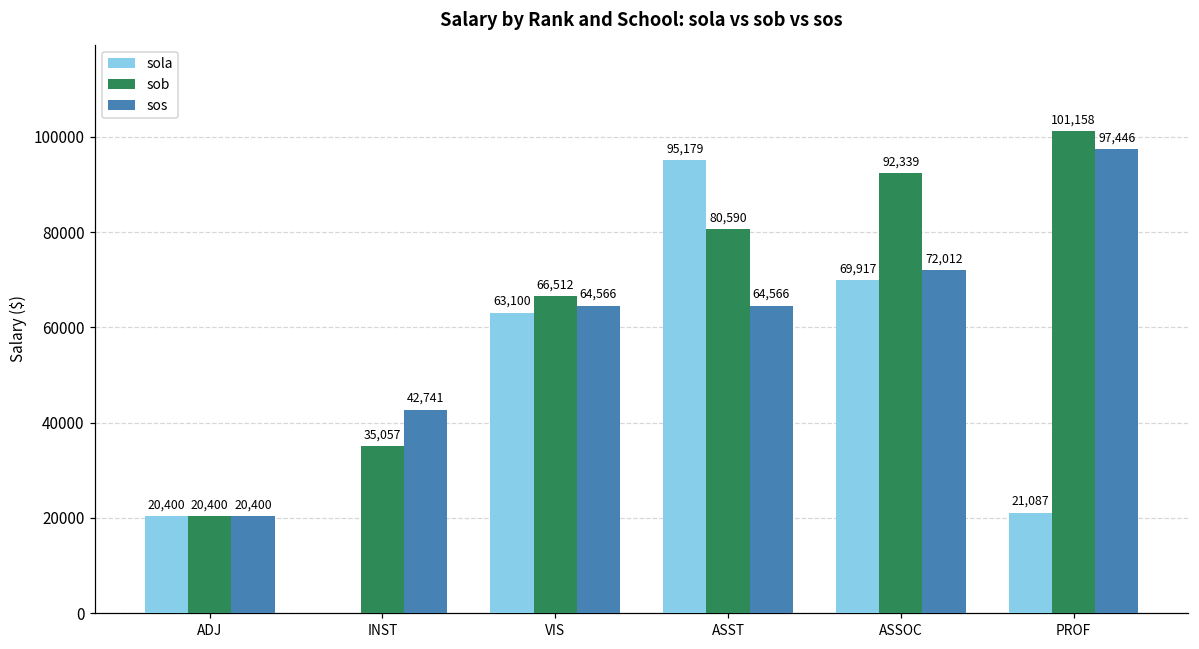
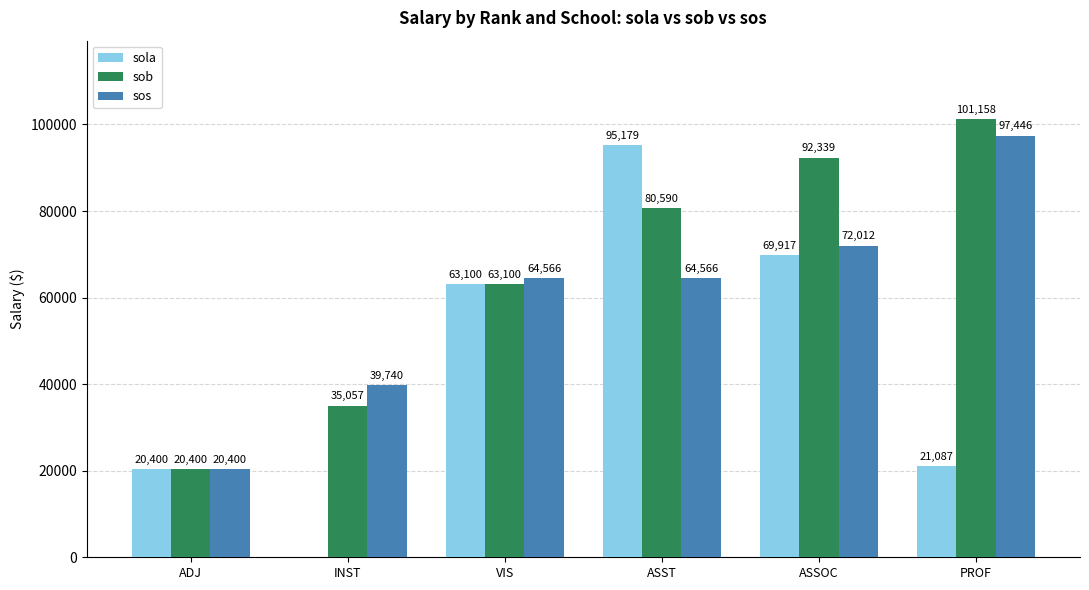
  {
    "sola": {
      "ADJ": "20,400",
      "VIS": "63,100",
      "ASST": "95,179",
      "ASSOC": "69,917",
      "PROF": "21,087"
    },
    "sob": {
      "ADJ": "20,400",
      "INST": "35,057",
-     "VIS": "66,512",
+     "VIS": "63,100",
      "ASST": "80,590",
      "ASSOC": "92,339",
      "PROF": "101,158"
    },
    "sos": {
      "ADJ": "20,400",
-     "INST": "42,741",
+     "INST": "39,740",
      "VIS": "64,566",
      "ASST": "64,566",
      "ASSOC": "72,012",
      "PROF": "97,446"
    }
  }
